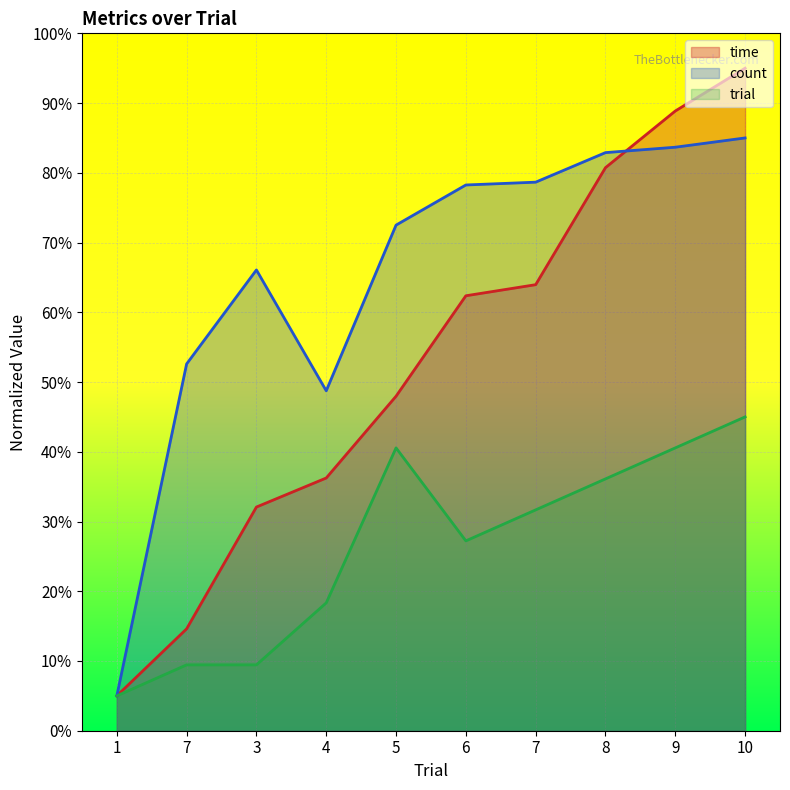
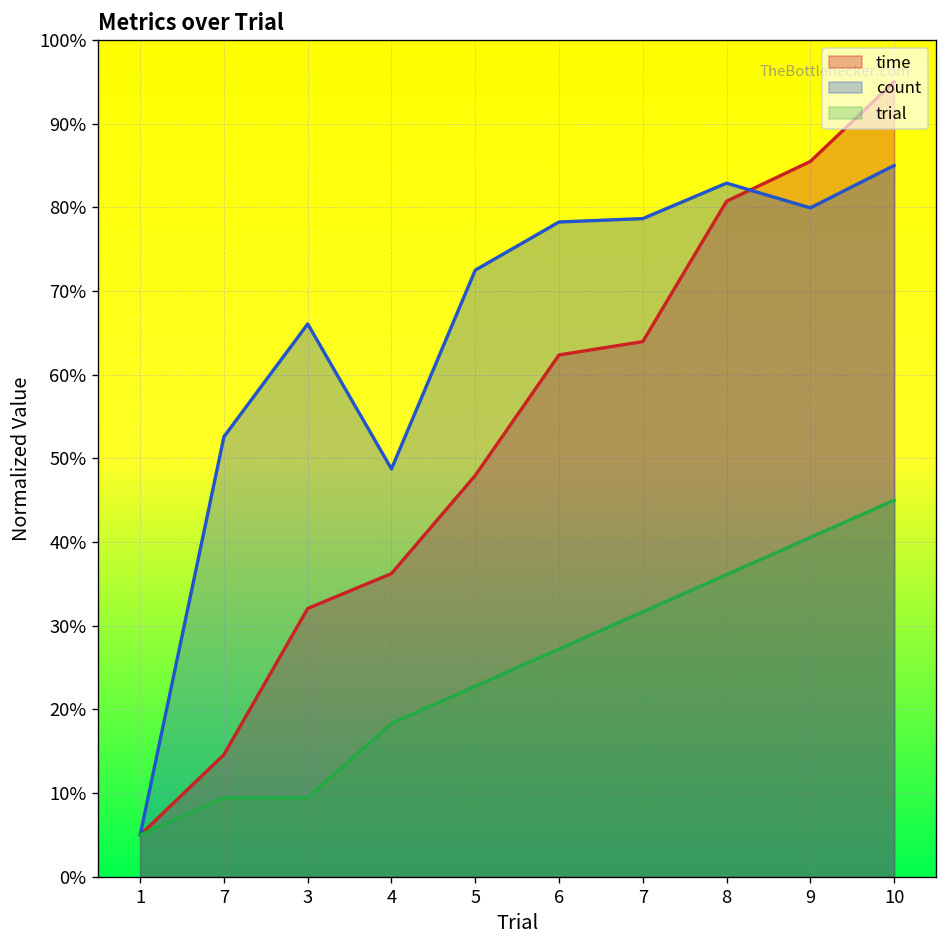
  {
    "time": {
      "3": "32%",
      "4": "36%",
      "5": "48%",
      "6": "62%",
      "8": "81%",
-     "9": "89%"
+     "9": "85%"
    },
    "count": {
      "3": "66%",
      "4": "49%",
      "5": "73%",
      "6": "78%",
      "8": "83%",
-     "9": "84%",
+     "9": "80%",
      "10": "85%"
    },
    "trial": {
      "3": "9%",
      "4": "18%",
-     "5": "41%",
+     "5": "23%",
      "6": "27%",
      "8": "36%",
      "9": "41%",
      "10": "45%"
    }
  }
